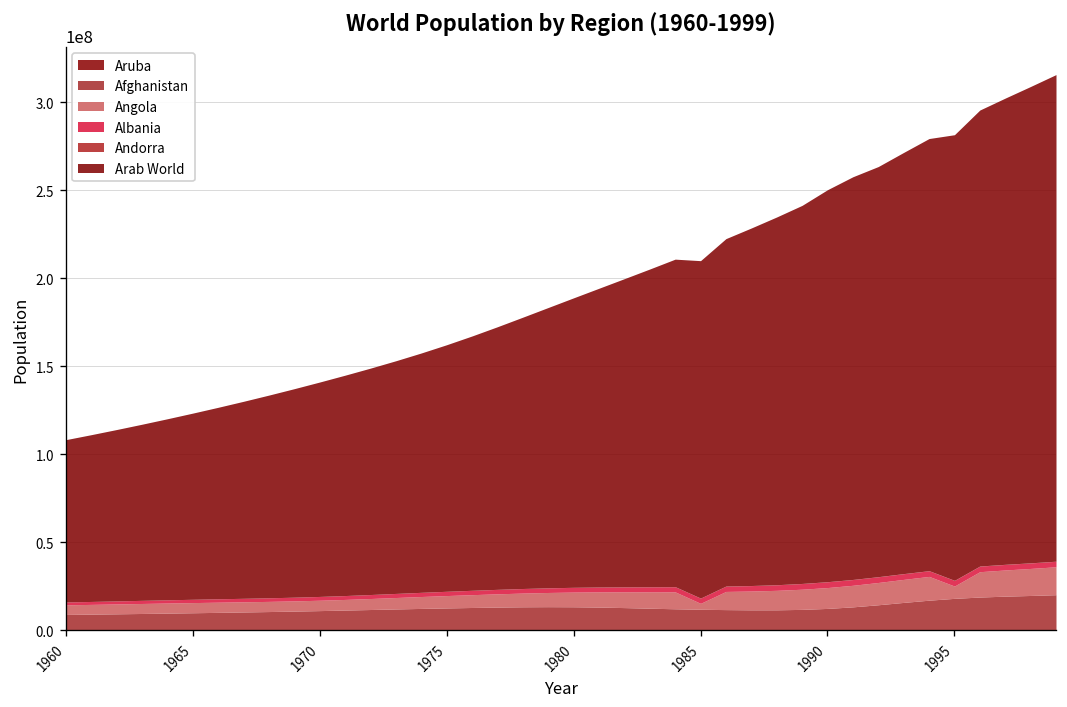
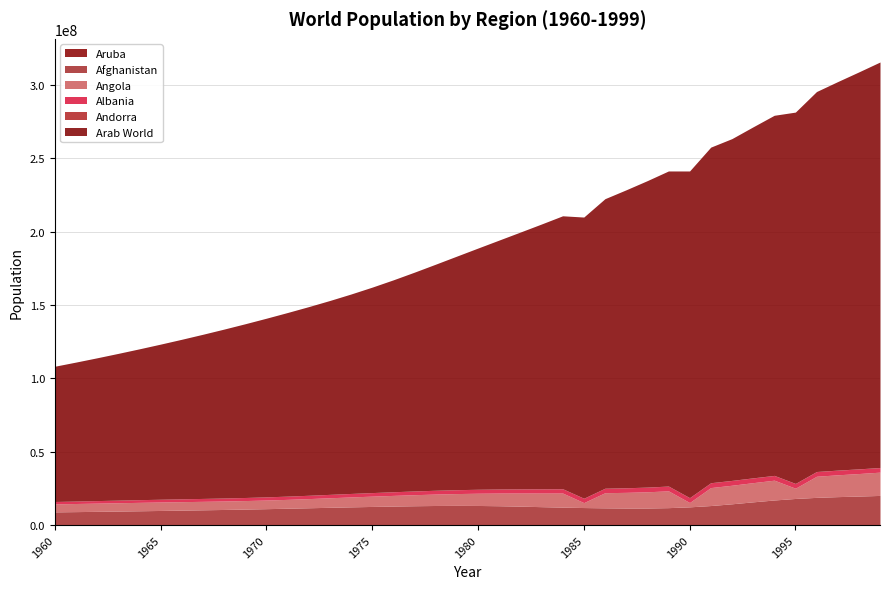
  {
    "Angola": {
      "1965": 6000000,
      "1970": 6000000,
      "1975": 7000000,
      "1980": 8000000,
      "1985": 3000000,
-     "1990": 12000000,
+     "1990": 3000000,
      "1995": 7000000
    }
  }
